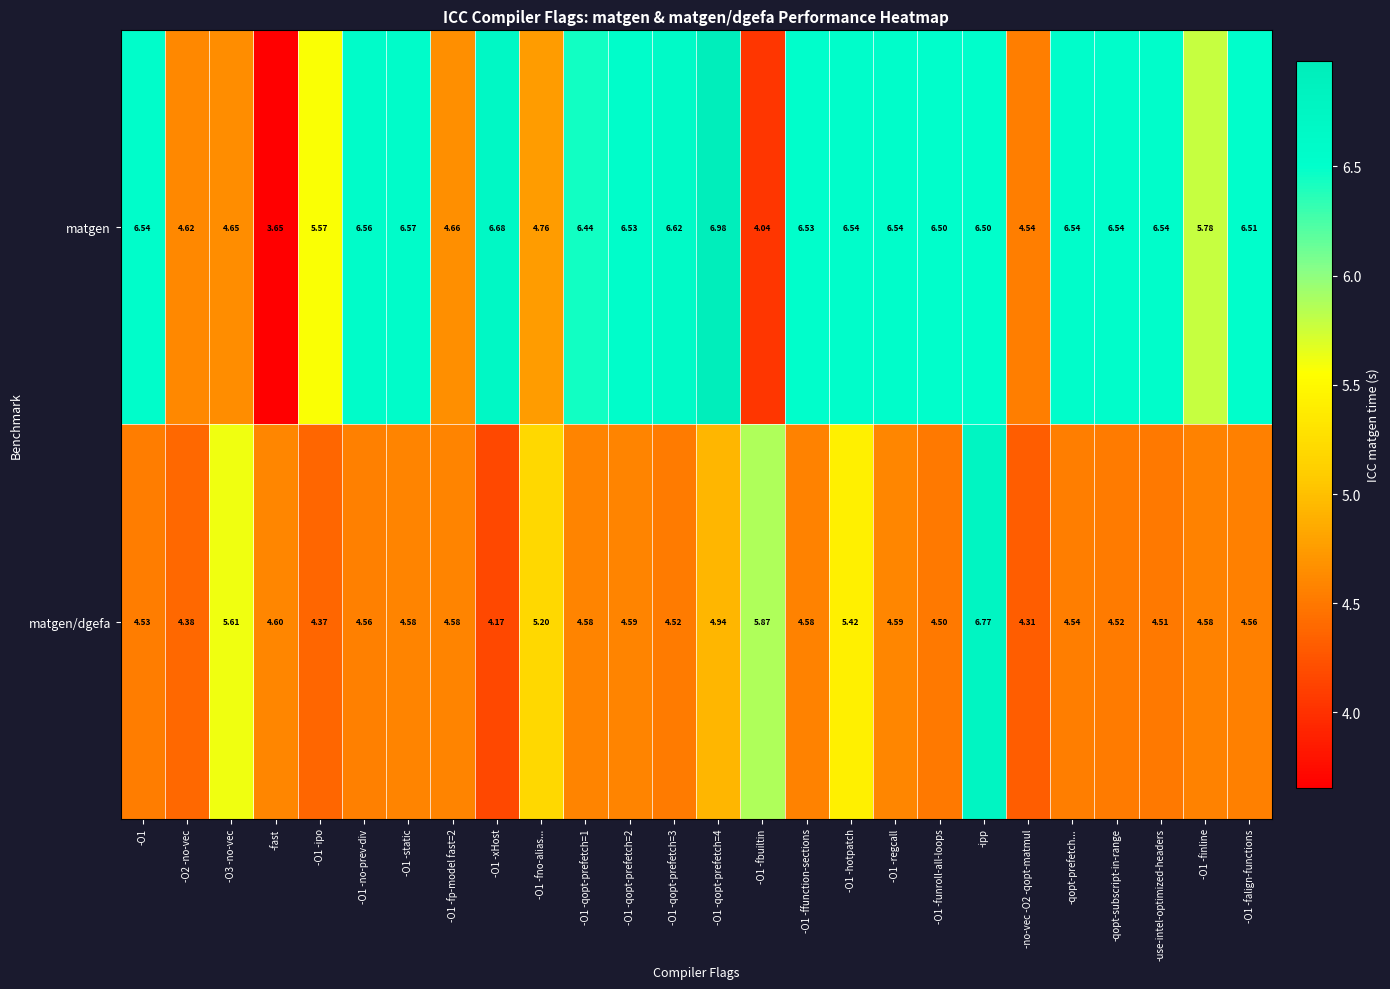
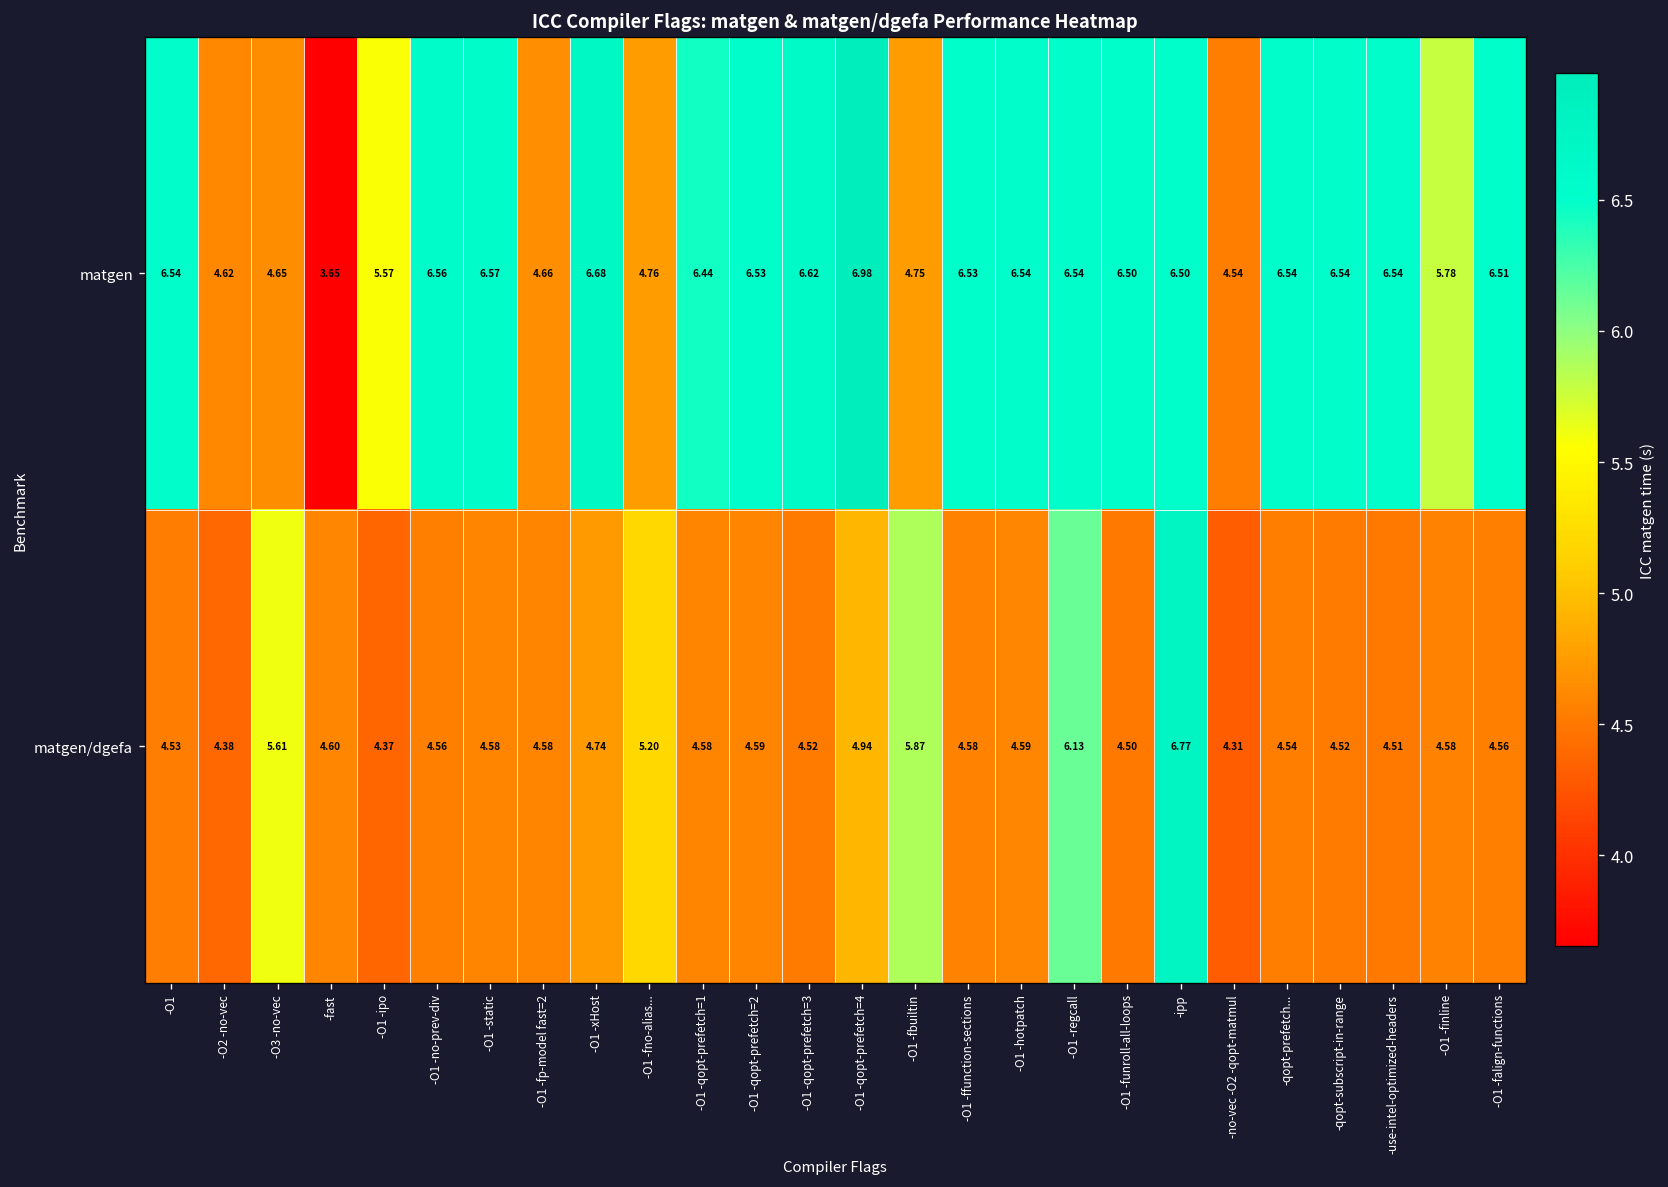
  {
    "matgen": {
      "-O1": 6.54,
      "-O2 -no-vec": 4.62,
      "-O3 -no-vec": 4.65,
      "-fast": 3.65,
      "-O1 -ipo": 5.57,
      "-O1 -no-prev-div": 6.56,
      "-O1 -static": 6.57,
      "-O1 -fp-model fast=2": 4.66,
      "-O1 -xHost": 6.68,
      "-O1 -fno-alias...": 4.76,
      "-O1 -qopt-prefetch=1": 6.44,
      "-O1 -qopt-prefetch=2": 6.53,
      "-O1 -qopt-prefetch=3": 6.62,
      "-O1 -qopt-prefetch=4": 6.98,
-     "-O1 -fbuiltin": 4.04,
+     "-O1 -fbuiltin": 4.75,
      "-O1 -ffunction-sections": 6.53,
      "-O1 -hotpatch": 6.54,
      "-O1 -regcall": 6.54,
      "-O1 -funroll-all-loops": 6.50,
      "-ipp": 6.50,
      "-no-vec -O2 -qopt-matmul": 4.54,
      "-qopt-prefetch...": 6.54,
      "-qopt-subscript-in-range": 6.54,
      "-use-intel-optimized-headers": 6.54,
      "-O1 -finline": 5.78,
      "-O1 -falign-functions": 6.51
    },
    "matgen/dgefa": {
      "-O1": 4.53,
      "-O2 -no-vec": 4.38,
      "-O3 -no-vec": 5.61,
      "-fast": 4.60,
      "-O1 -ipo": 4.37,
      "-O1 -no-prev-div": 4.56,
      "-O1 -static": 4.58,
      "-O1 -fp-model fast=2": 4.58,
-     "-O1 -xHost": 4.17,
+     "-O1 -xHost": 4.74,
      "-O1 -fno-alias...": 5.20,
      "-O1 -qopt-prefetch=1": 4.58,
      "-O1 -qopt-prefetch=2": 4.59,
      "-O1 -qopt-prefetch=3": 4.52,
      "-O1 -qopt-prefetch=4": 4.94,
      "-O1 -fbuiltin": 5.87,
      "-O1 -ffunction-sections": 4.58,
-     "-O1 -hotpatch": 5.42,
-     "-O1 -regcall": 4.59,
+     "-O1 -hotpatch": 4.59,
+     "-O1 -regcall": 6.13,
      "-O1 -funroll-all-loops": 4.50,
      "-ipp": 6.77,
      "-no-vec -O2 -qopt-matmul": 4.31,
      "-qopt-prefetch...": 4.54,
      "-qopt-subscript-in-range": 4.52,
      "-use-intel-optimized-headers": 4.51,
      "-O1 -finline": 4.58,
      "-O1 -falign-functions": 4.56
    }
  }
